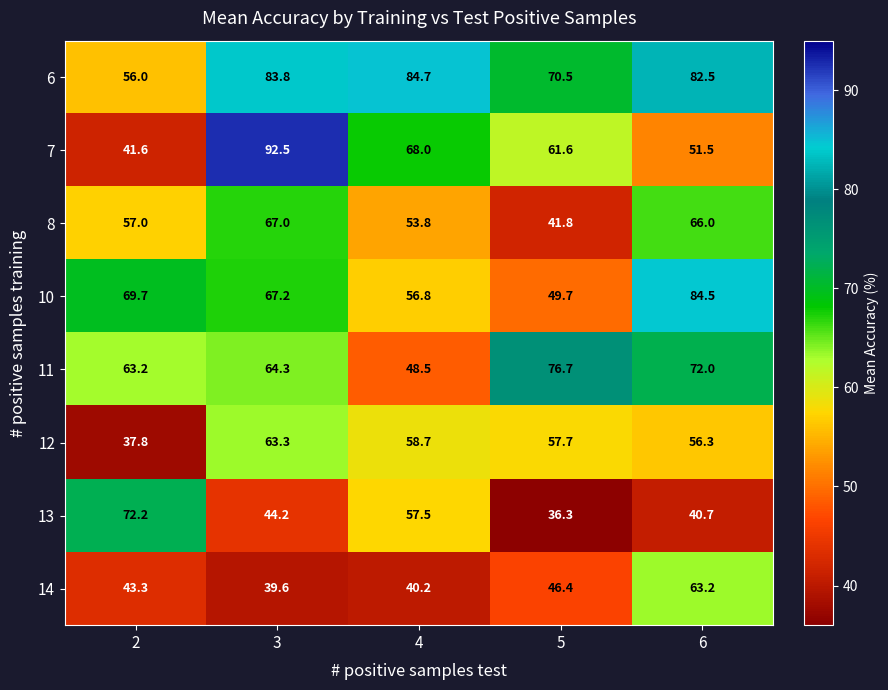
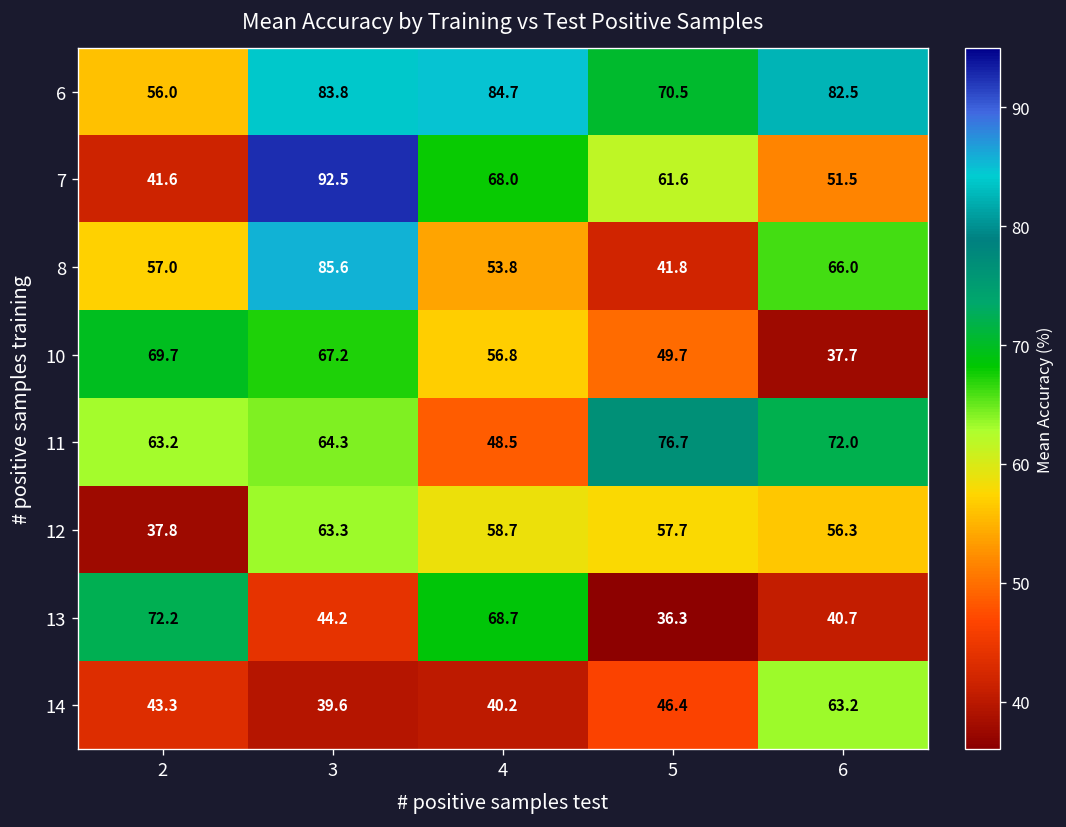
  {
    "6": {
      "2": 56.0,
      "3": 83.8,
      "4": 84.7,
      "5": 70.5,
      "6": 82.5
    },
    "7": {
      "2": 41.6,
      "3": 92.5,
      "4": 68.0,
      "5": 61.6,
      "6": 51.5
    },
    "8": {
      "2": 57.0,
-     "3": 67.0,
+     "3": 85.6,
      "4": 53.8,
      "5": 41.8,
      "6": 66.0
    },
    "10": {
      "2": 69.7,
      "3": 67.2,
      "4": 56.8,
      "5": 49.7,
-     "6": 84.5
+     "6": 37.7
    },
    "11": {
      "2": 63.2,
      "3": 64.3,
      "4": 48.5,
      "5": 76.7,
      "6": 72.0
    },
    "12": {
      "2": 37.8,
      "3": 63.3,
      "4": 58.7,
      "5": 57.7,
      "6": 56.3
    },
    "13": {
      "2": 72.2,
      "3": 44.2,
-     "4": 57.5,
+     "4": 68.7,
      "5": 36.3,
      "6": 40.7
    },
    "14": {
      "2": 43.3,
      "3": 39.6,
      "4": 40.2,
      "5": 46.4,
      "6": 63.2
    }
  }
